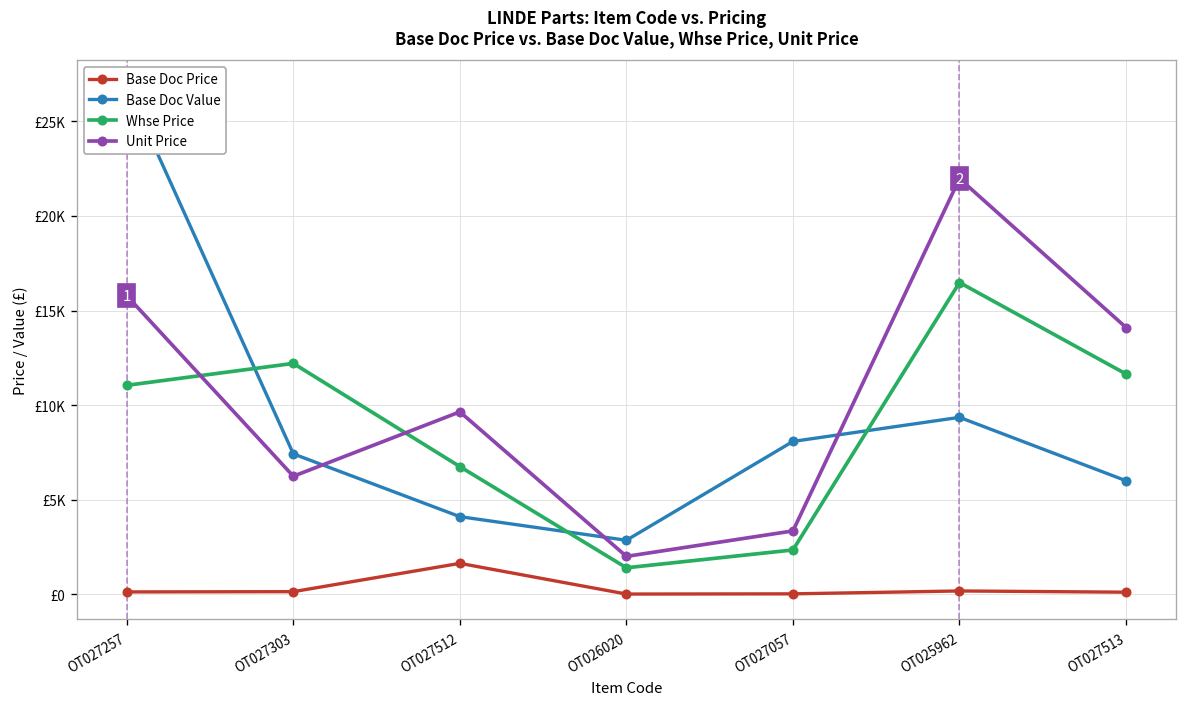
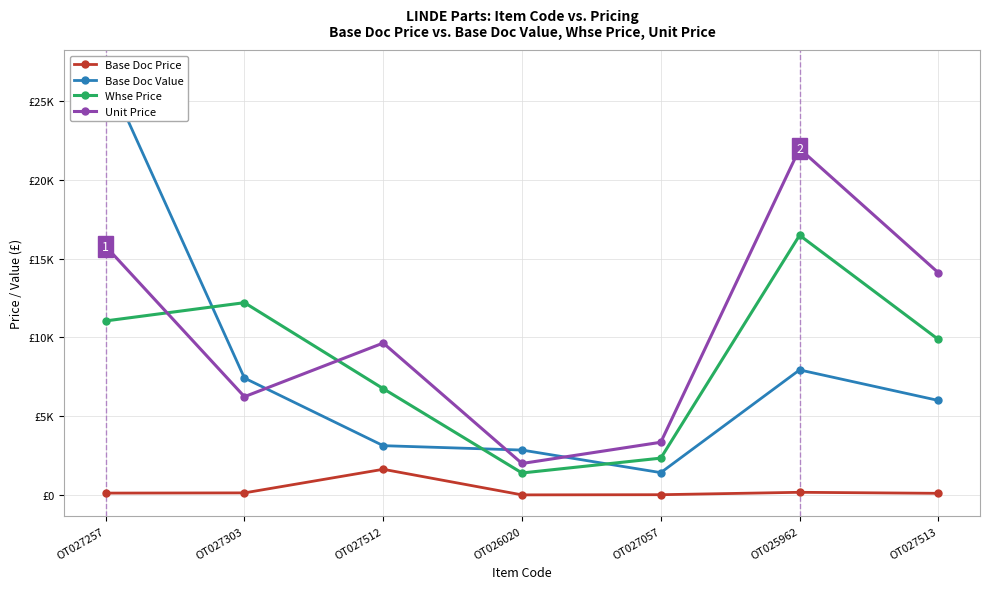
  {
    "Base Doc Price": {
      "OT027257": "£100",
      "OT027303": "£100",
      "OT027512": "£1600",
      "OT026020": "£0",
      "OT027057": "£0",
      "OT025962": "£200",
      "OT027513": "£100"
    },
    "Base Doc Value": {
      "OT027303": "£7400",
-     "OT027512": "£4100",
+     "OT027512": "£3100",
      "OT026020": "£2900",
-     "OT027057": "£8100",
-     "OT025962": "£9400",
+     "OT027057": "£1400",
+     "OT025962": "£7900",
      "OT027513": "£6000"
    },
    "Whse Price": {
      "OT027257": "£11000",
      "OT027303": "£12200",
      "OT027512": "£6800",
      "OT026020": "£1400",
      "OT027057": "£2300",
      "OT025962": "£16500",
-     "OT027513": "£11600"
+     "OT027513": "£9900"
    },
    "Unit Price": {
      "OT027303": "£6200",
      "OT027512": "£9600",
      "OT026020": "£2000",
      "OT027057": "£3400",
      "OT027513": "£14100"
    }
  }
